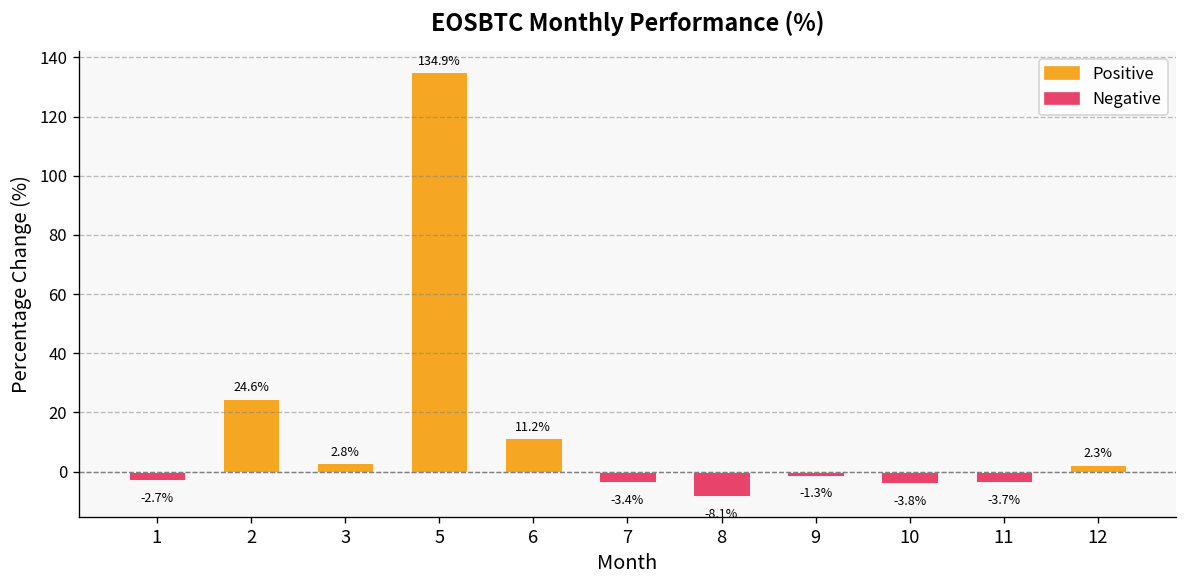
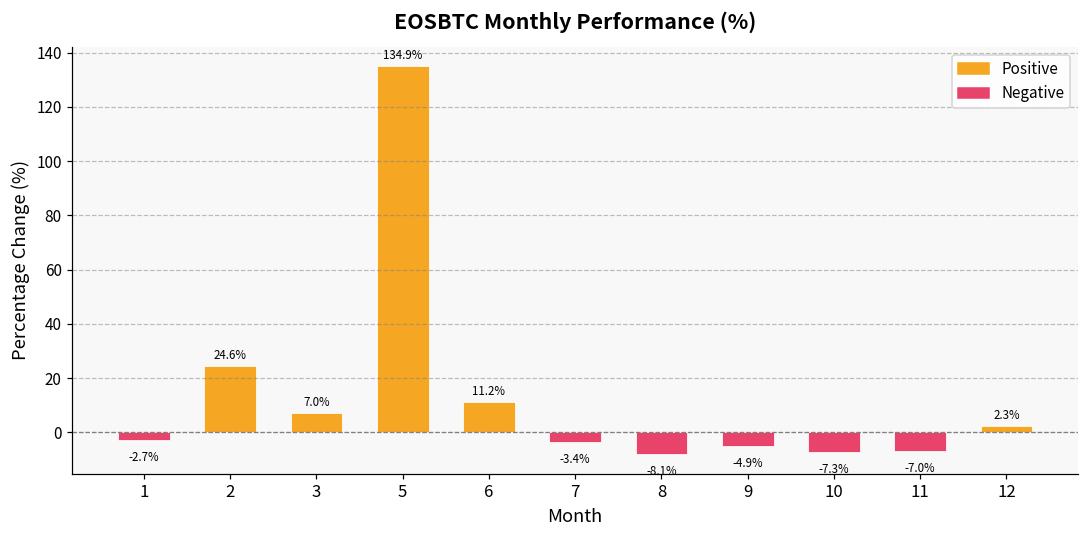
  {
    "1": "-2.7%",
    "2": "24.6%",
-   "3": "2.8%",
+   "3": "7.0%",
    "5": "134.9%",
    "6": "11.2%",
    "7": "-3.4%",
    "8": "-8.1%",
-   "9": "-1.3%",
-   "10": "-3.8%",
-   "11": "-3.7%",
+   "9": "-4.9%",
+   "10": "-7.3%",
+   "11": "-7.0%",
    "12": "2.3%"
  }
